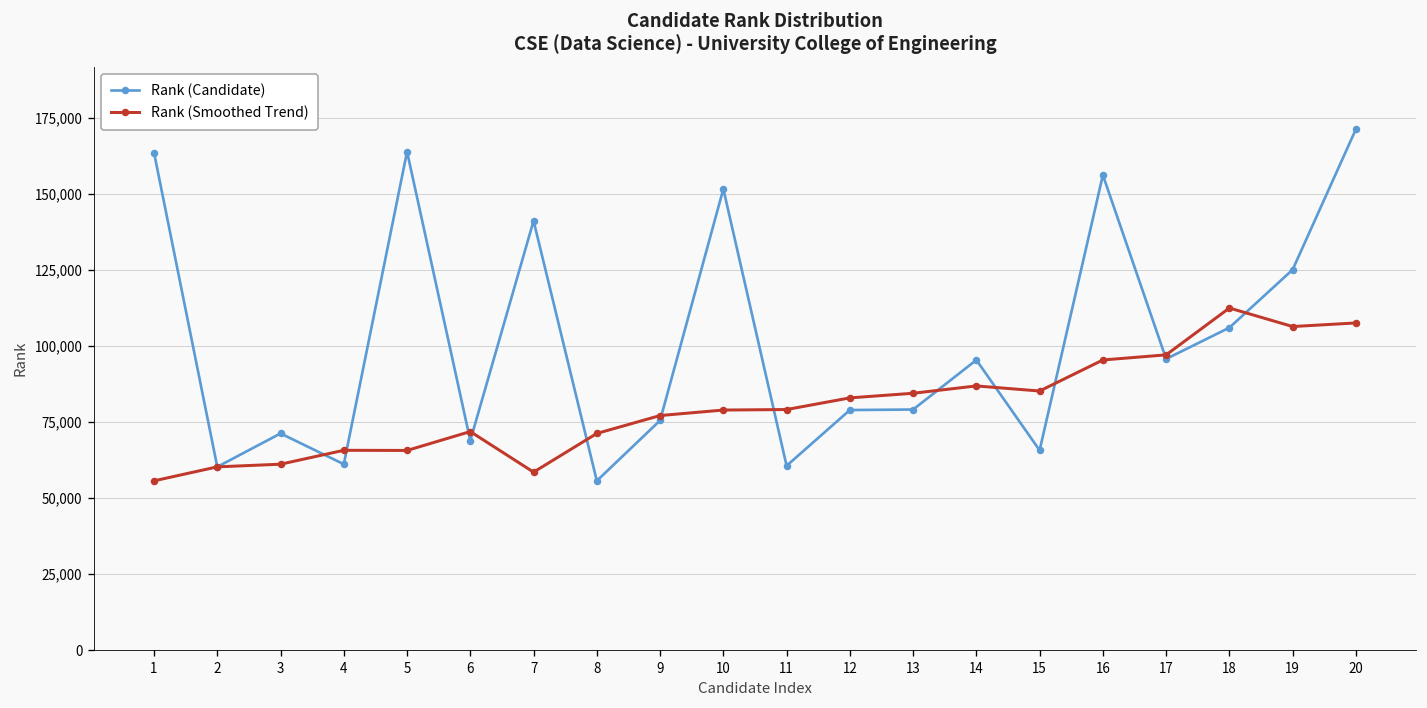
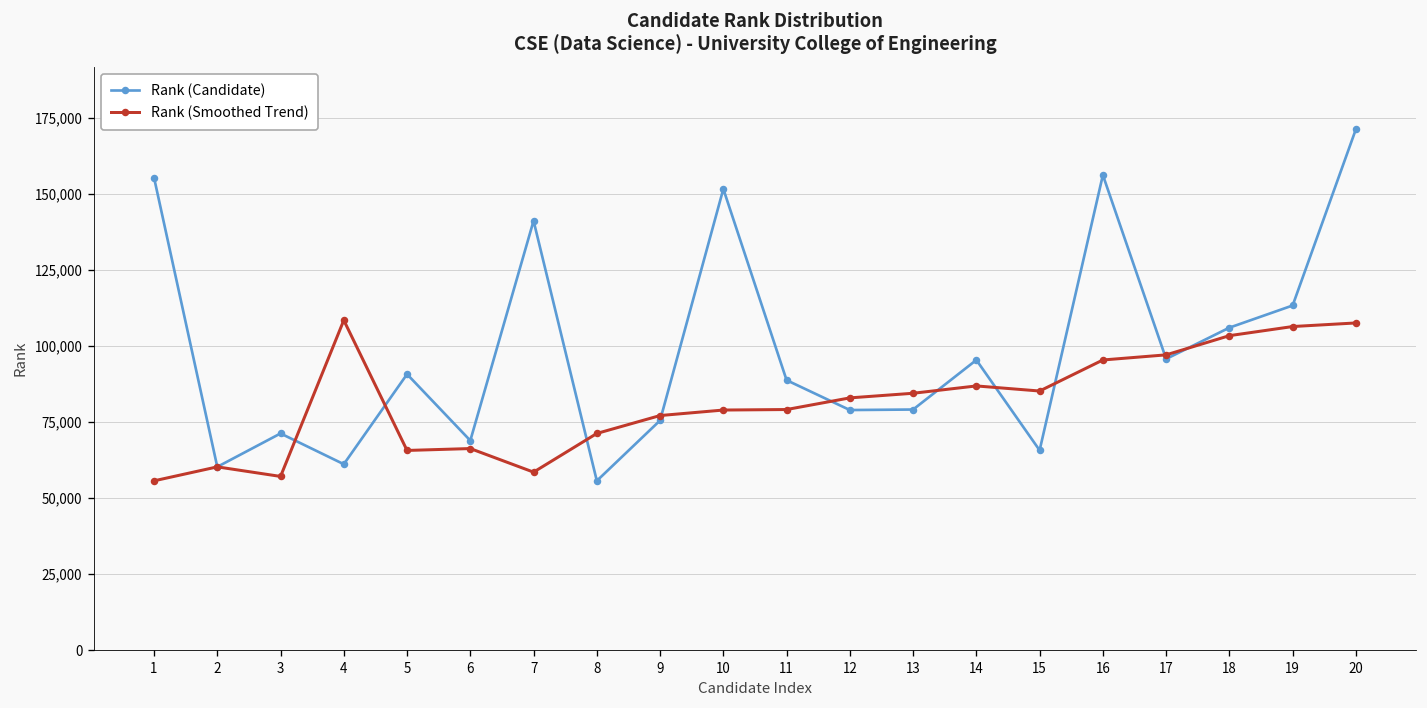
  {
    "Rank (Candidate)": {
-     "1": "163,000",
+     "1": "155,000",
      "3": "71,000",
      "4": "61,000",
-     "5": "164,000",
+     "5": "91,000",
      "6": "69,000",
      "7": "141,000",
      "8": "56,000",
      "9": "75,000",
      "10": "152,000",
-     "11": "61,000",
+     "11": "89,000",
      "12": "79,000",
      "13": "79,000",
      "14": "95,000",
      "15": "66,000",
      "16": "156,000",
      "17": "96,000",
      "18": "106,000",
-     "19": "125,000",
+     "19": "113,000",
      "20": "171,000"
    },
    "Rank (Smoothed Trend)": {
      "1": "56,000",
-     "3": "61,000",
-     "4": "66,000",
+     "3": "57,000",
+     "4": "108,000",
      "5": "66,000",
-     "6": "72,000",
+     "6": "66,000",
      "7": "58,000",
      "8": "71,000",
      "9": "77,000",
      "10": "79,000",
      "11": "79,000",
      "12": "83,000",
      "13": "84,000",
      "14": "87,000",
      "15": "85,000",
      "16": "95,000",
      "17": "97,000",
-     "18": "112,000",
+     "18": "103,000",
      "19": "106,000",
      "20": "108,000"
    }
  }
